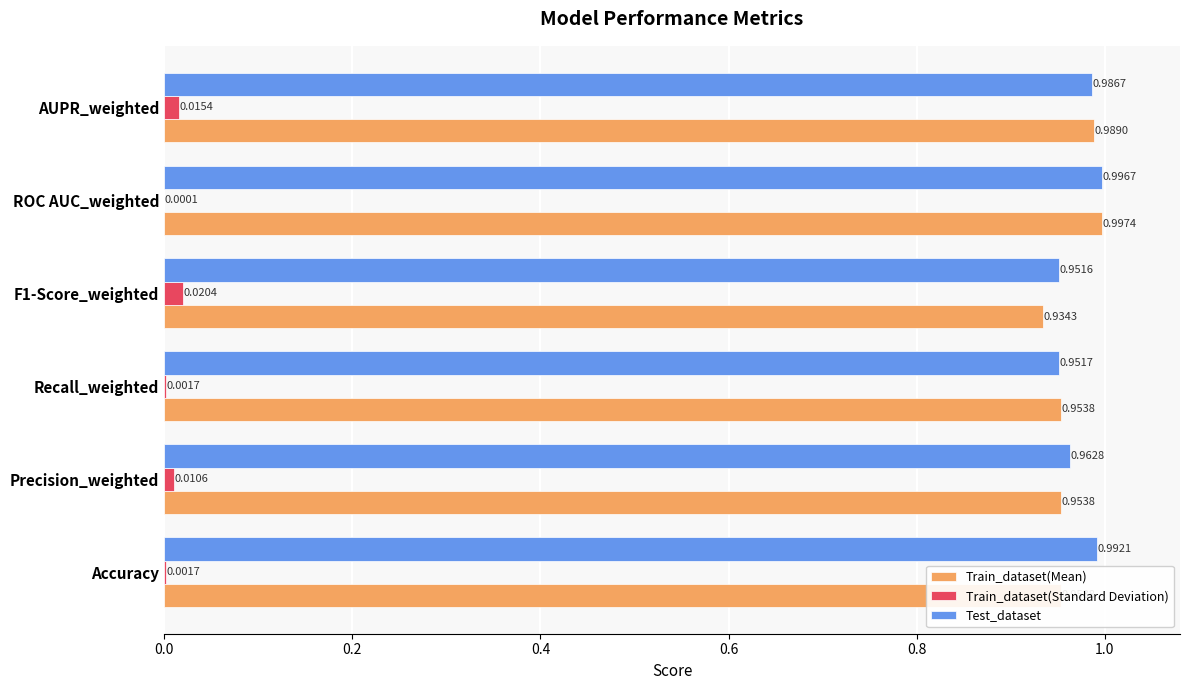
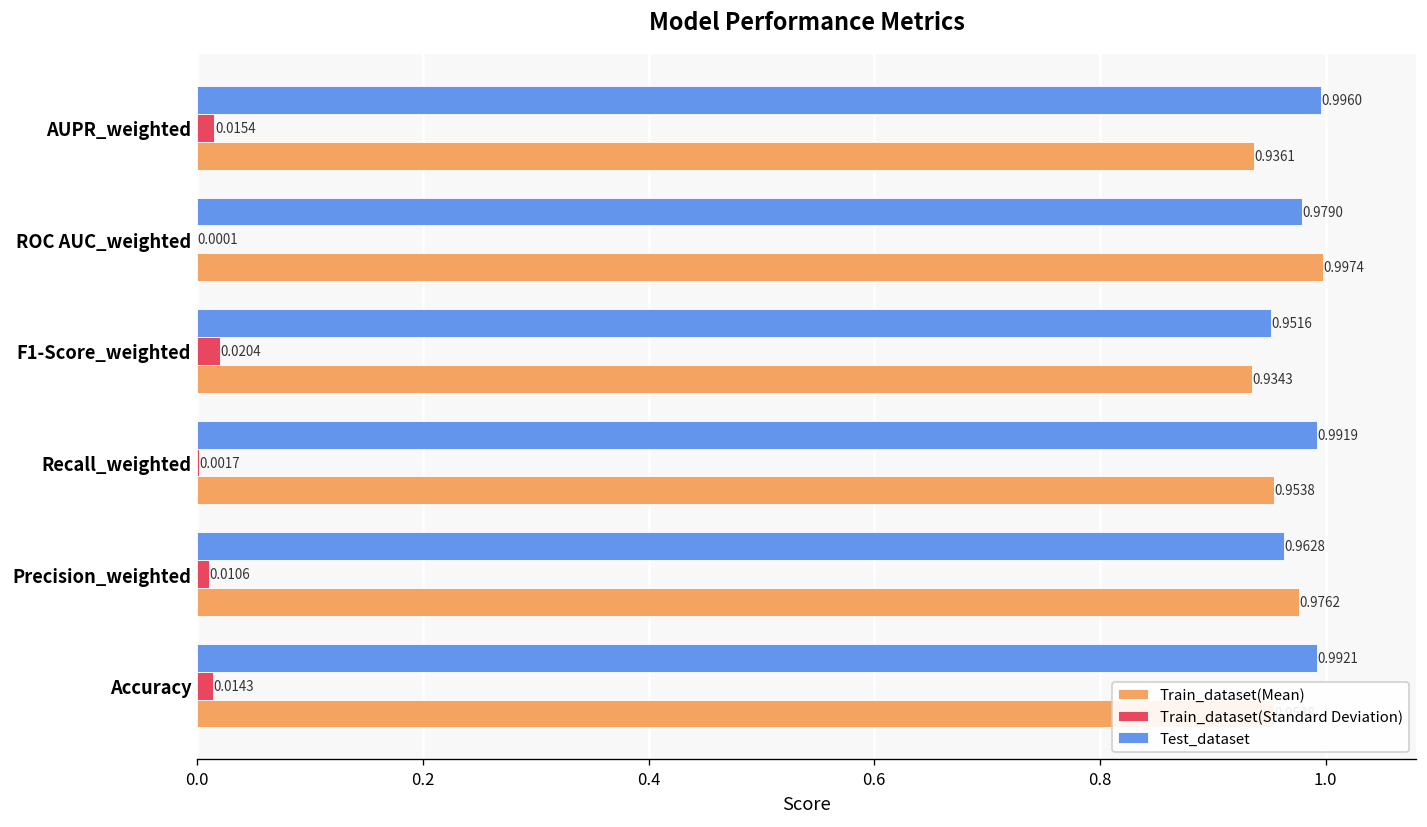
  {
    "Train_dataset(Mean)": {
-     "AUPR_weighted": 0.9890,
+     "AUPR_weighted": 0.9361,
      "ROC AUC_weighted": 0.9974,
      "F1-Score_weighted": 0.9343,
      "Recall_weighted": 0.9538,
-     "Precision_weighted": 0.9538
+     "Precision_weighted": 0.9762
    },
    "Train_dataset(Standard Deviation)": {
      "AUPR_weighted": 0.0154,
      "ROC AUC_weighted": 0.0001,
      "F1-Score_weighted": 0.0204,
      "Recall_weighted": 0.0017,
      "Precision_weighted": 0.0106,
-     "Accuracy": 0.0017
+     "Accuracy": 0.0143
    },
    "Test_dataset": {
-     "AUPR_weighted": 0.9867,
-     "ROC AUC_weighted": 0.9967,
+     "AUPR_weighted": 0.9960,
+     "ROC AUC_weighted": 0.9790,
      "F1-Score_weighted": 0.9516,
-     "Recall_weighted": 0.9517,
+     "Recall_weighted": 0.9919,
      "Precision_weighted": 0.9628,
      "Accuracy": 0.9921
    }
  }
